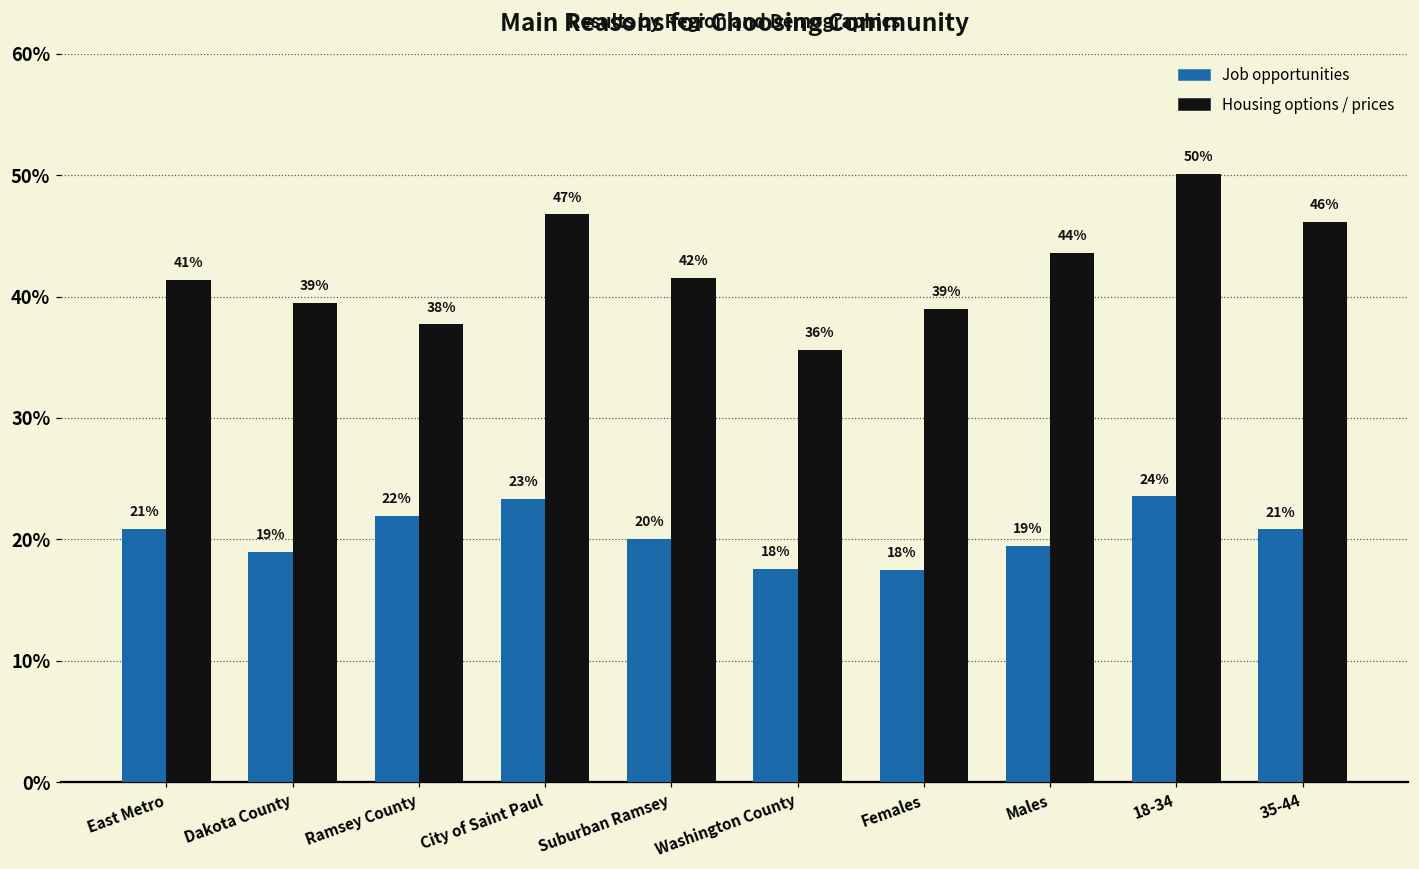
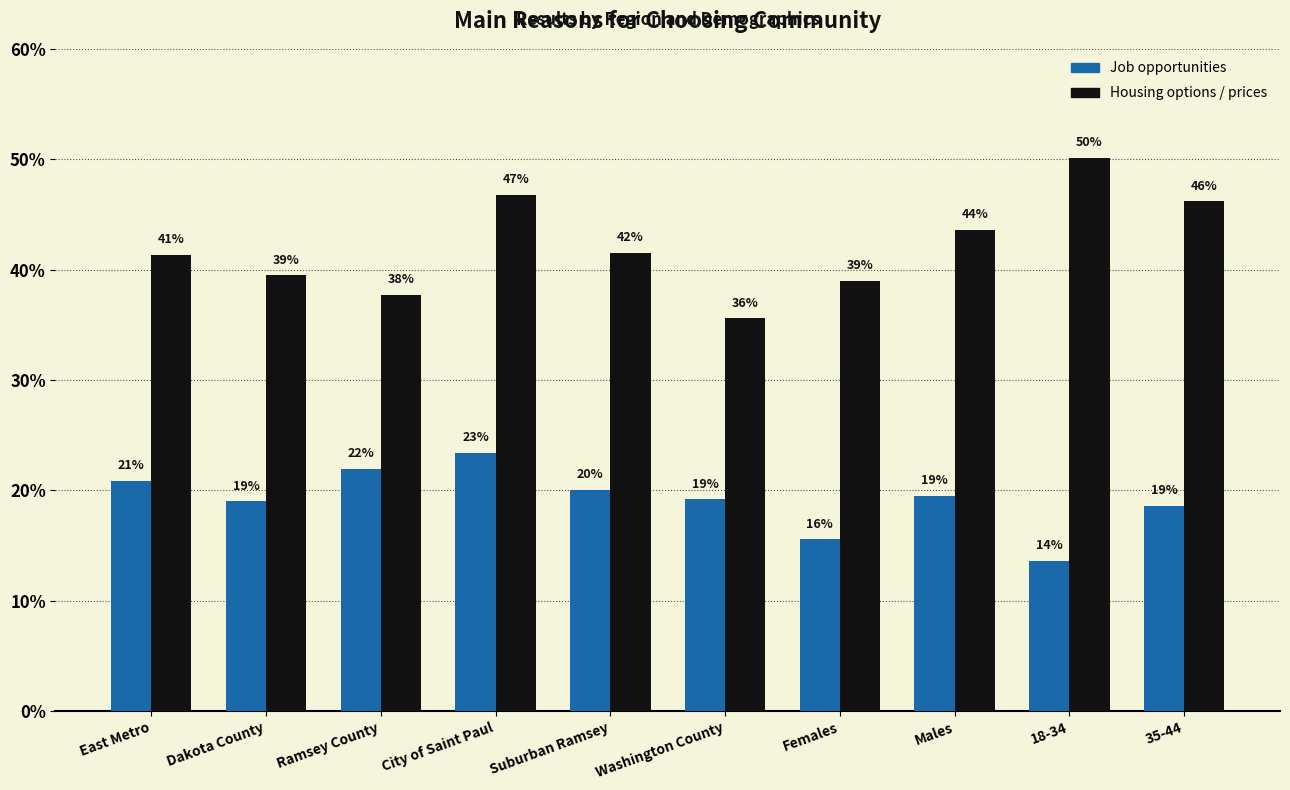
  {
    "Job opportunities": {
      "East Metro": "21%",
      "Dakota County": "19%",
      "Ramsey County": "22%",
      "City of Saint Paul": "23%",
      "Suburban Ramsey": "20%",
-     "Washington County": "18%",
-     "Females": "18%",
+     "Washington County": "19%",
+     "Females": "16%",
      "Males": "19%",
-     "18-34": "24%",
-     "35-44": "21%"
+     "18-34": "14%",
+     "35-44": "19%"
    },
    "Housing options / prices": {
      "East Metro": "41%",
      "Dakota County": "39%",
      "Ramsey County": "38%",
      "City of Saint Paul": "47%",
      "Suburban Ramsey": "42%",
      "Washington County": "36%",
      "Females": "39%",
      "Males": "44%",
      "18-34": "50%",
      "35-44": "46%"
    }
  }
